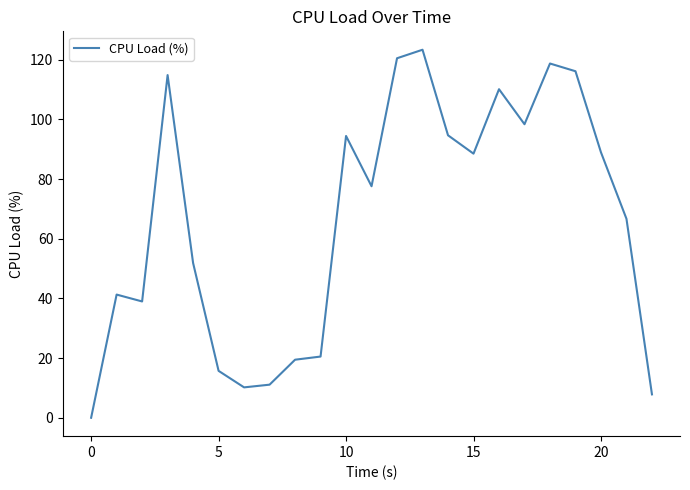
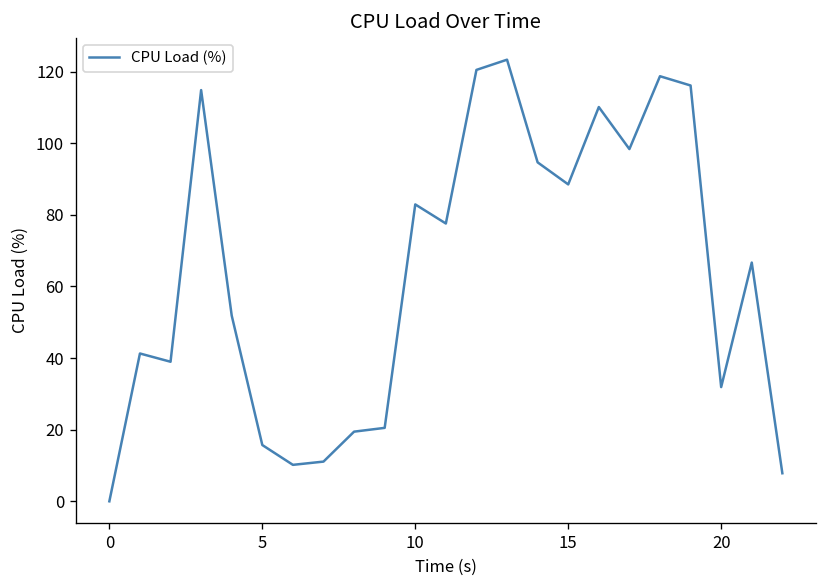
  {
    "0": 0,
    "5": 16,
-   "10": 94,
+   "10": 83,
    "15": 89,
-   "20": 89
+   "20": 32
  }
